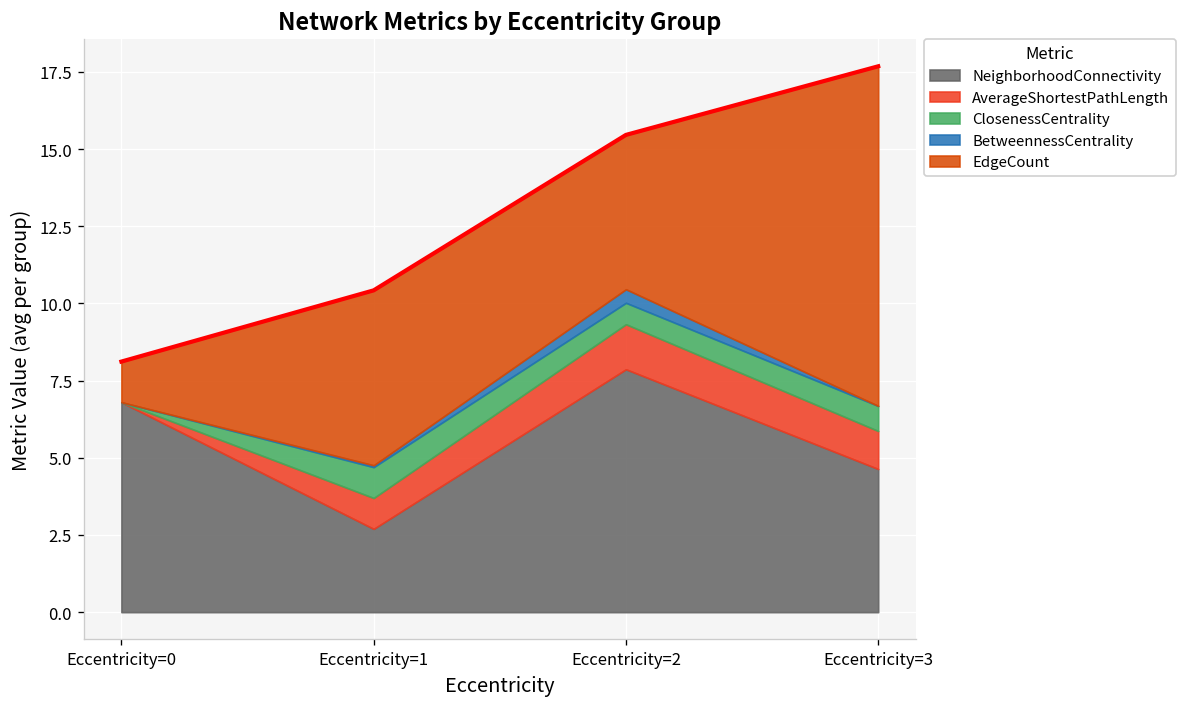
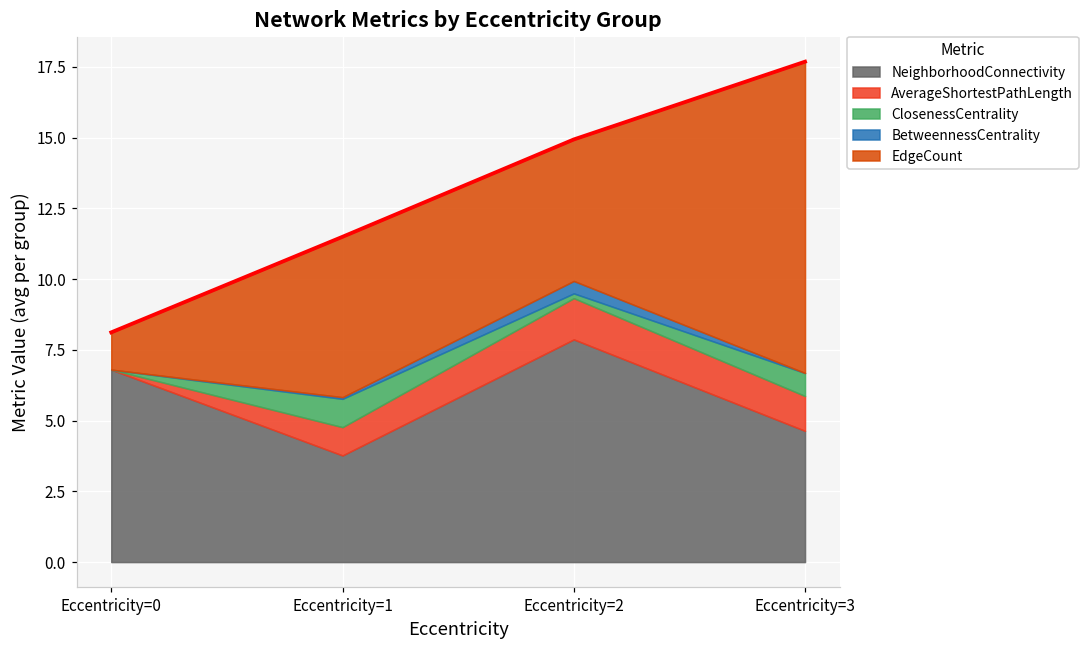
  {
    "NeighborhoodConnectivity": {
-     "Eccentricity=1": 2.7,
+     "Eccentricity=1": 3.8,
      "Eccentricity=2": 7.9,
      "Eccentricity=3": 4.6
    },
    "ClosenessCentrality": {
-     "Eccentricity=2": 0.7
+     "Eccentricity=2": 0.2
    },
    "BetweennessCentrality": {
      "Eccentricity=2": 0.4
    }
  }
